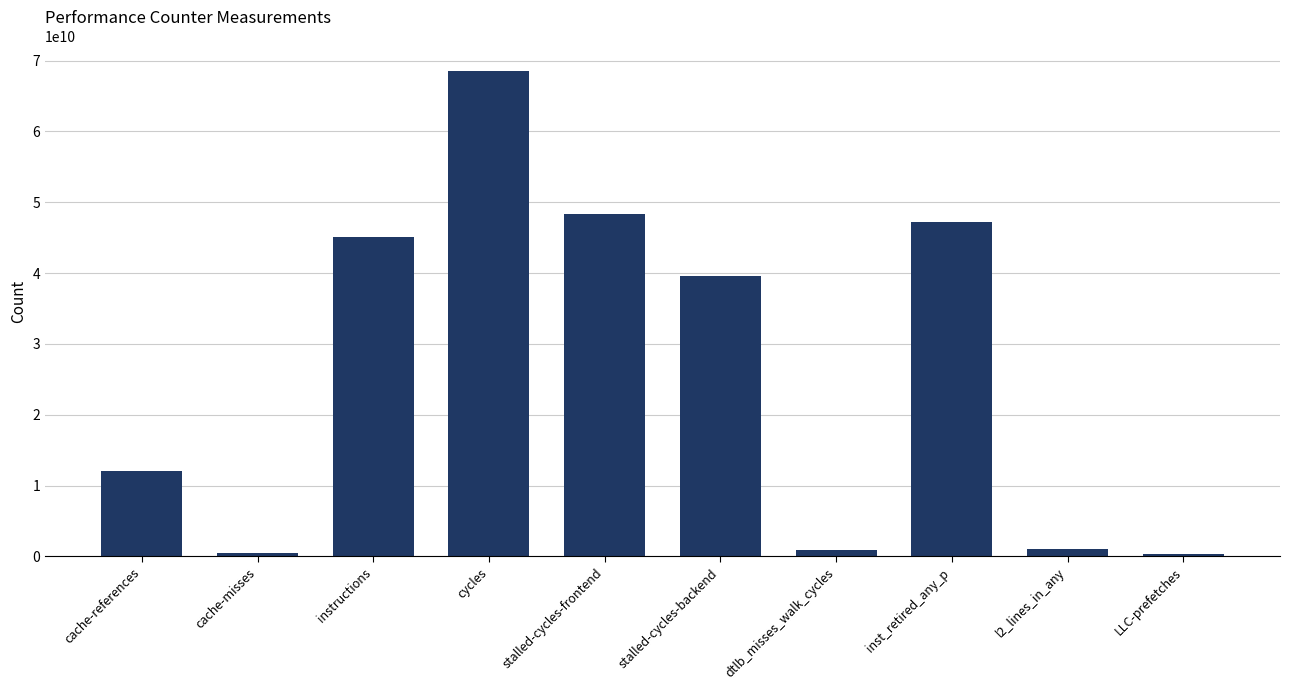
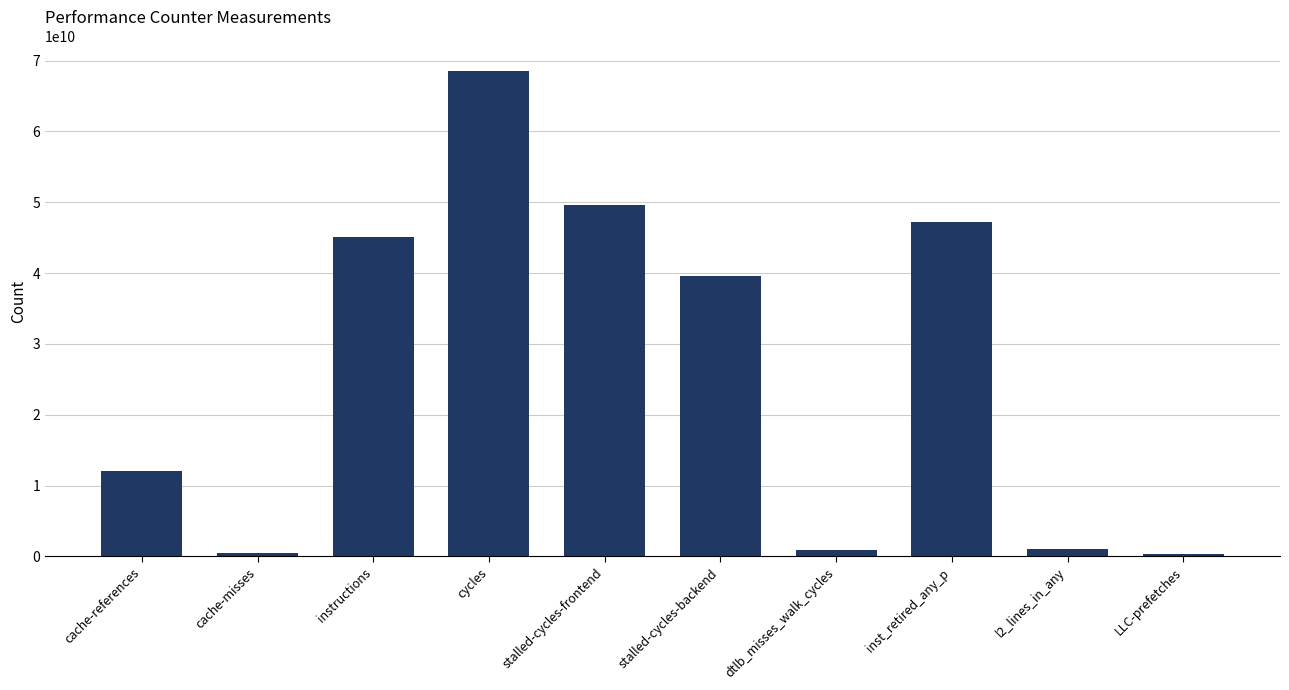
  {
    "cache-references": 12000000000,
    "cache-misses": 1000000000,
    "instructions": 45000000000,
    "cycles": 69000000000,
-   "stalled-cycles-frontend": 48000000000,
+   "stalled-cycles-frontend": 50000000000,
    "stalled-cycles-backend": 40000000000,
    "dtlb_misses_walk_cycles": 1000000000,
    "inst_retired_any_p": 47000000000,
    "l2_lines_in_any": 1000000000
  }
